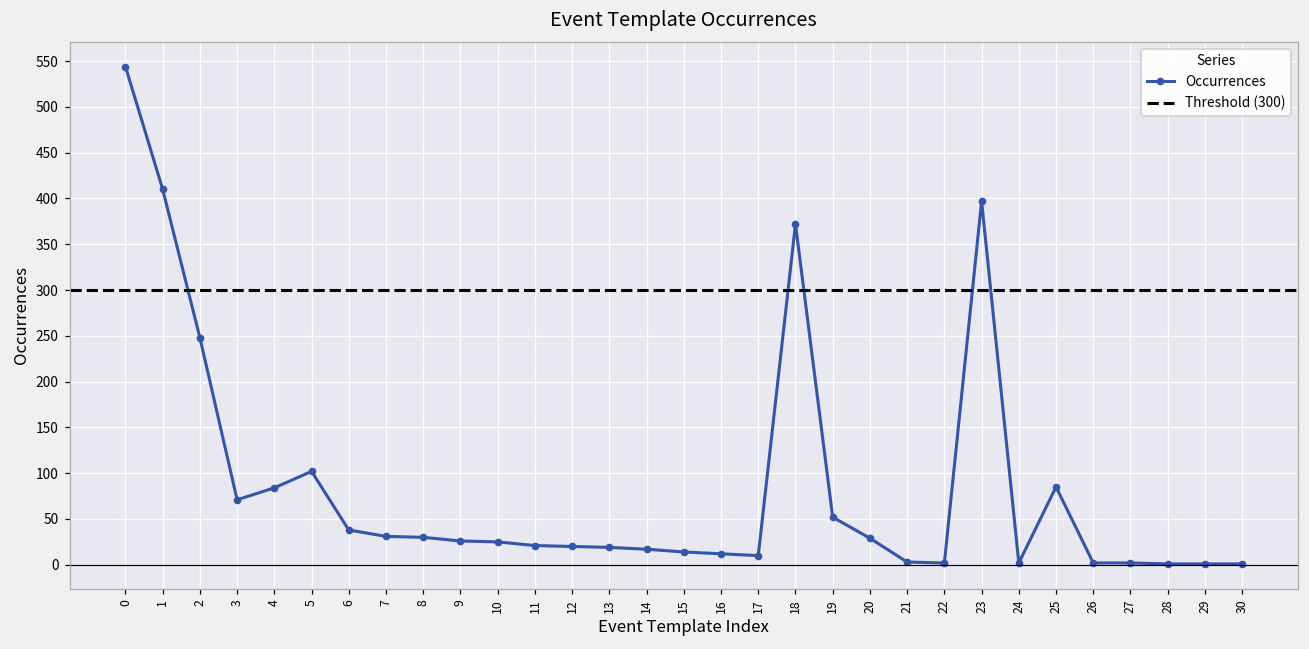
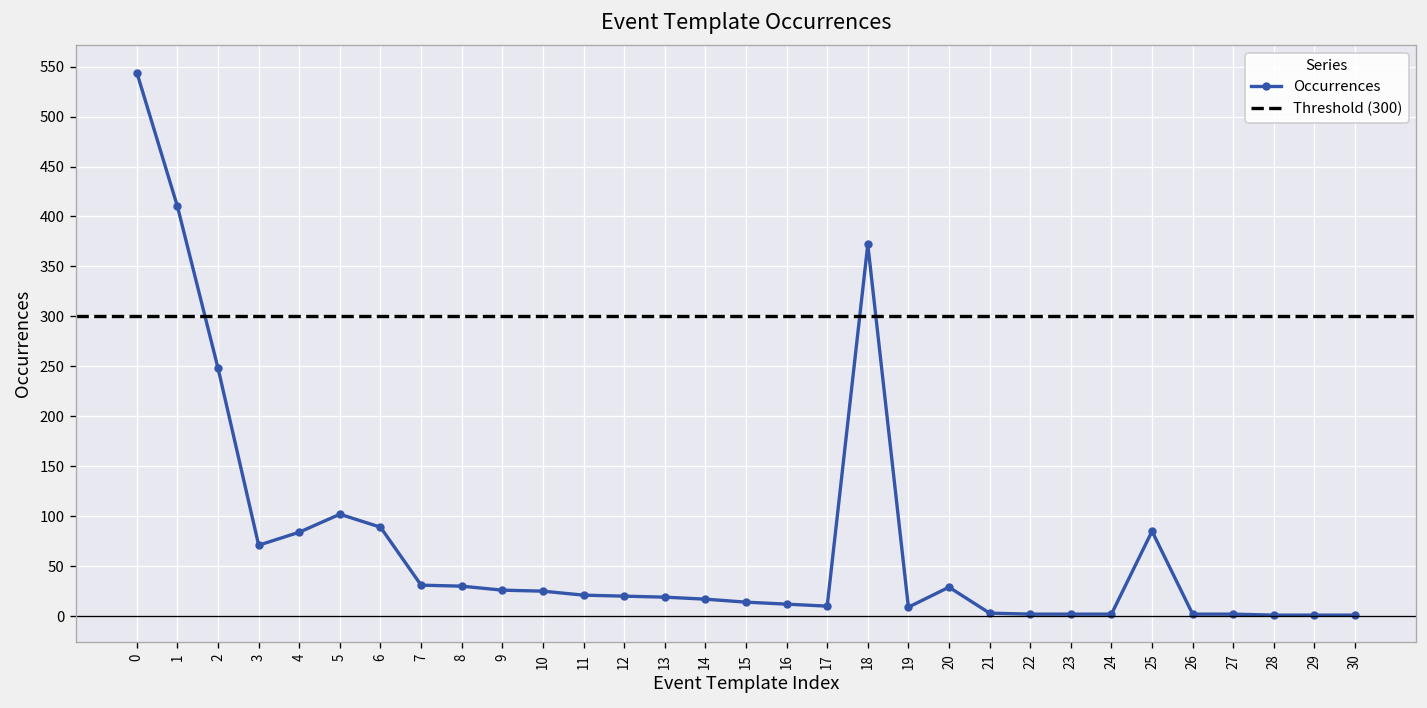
  {
    "0": 540,
    "1": 410,
    "2": 250,
    "3": 70,
    "4": 80,
    "5": 100,
-   "6": 40,
+   "6": 90,
    "7": 30,
    "8": 30,
    "9": 30,
    "10": 30,
    "11": 20,
    "12": 20,
    "13": 20,
    "14": 20,
    "15": 10,
    "16": 10,
    "17": 10,
    "18": 370,
-   "19": 50,
+   "19": 10,
    "20": 30,
    "21": 0,
    "22": 0,
-   "23": 400,
+   "23": 0,
    "24": 0,
    "25": 90,
    "26": 0,
    "27": 0,
    "28": 0,
    "29": 0,
    "30": 0
  }
